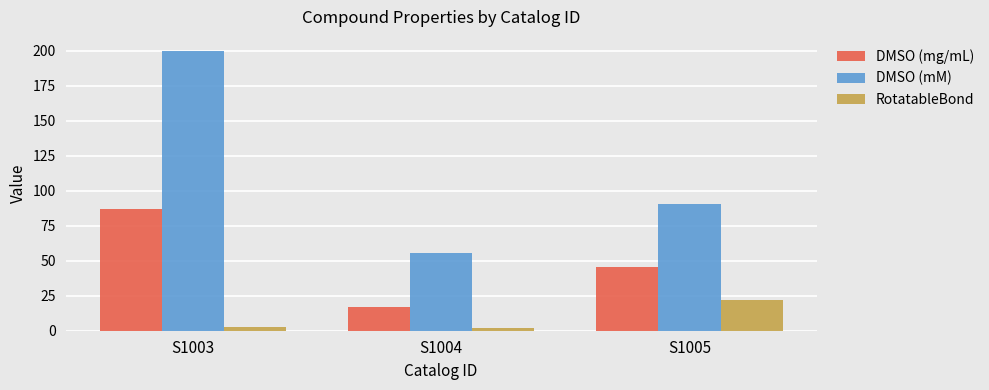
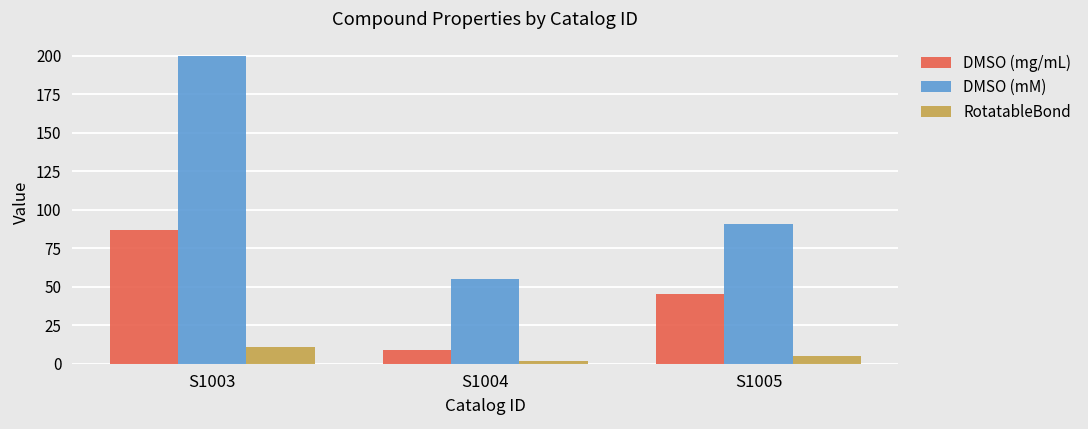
  {
    "DMSO (mg/mL)": {
      "S1003": 87,
-     "S1004": 17,
+     "S1004": 9,
      "S1005": 45
    },
    "DMSO (mM)": {
      "S1003": 200,
      "S1004": 55,
      "S1005": 91
    },
    "RotatableBond": {
-     "S1003": 3,
+     "S1003": 11,
      "S1004": 2,
-     "S1005": 22
+     "S1005": 5
    }
  }
